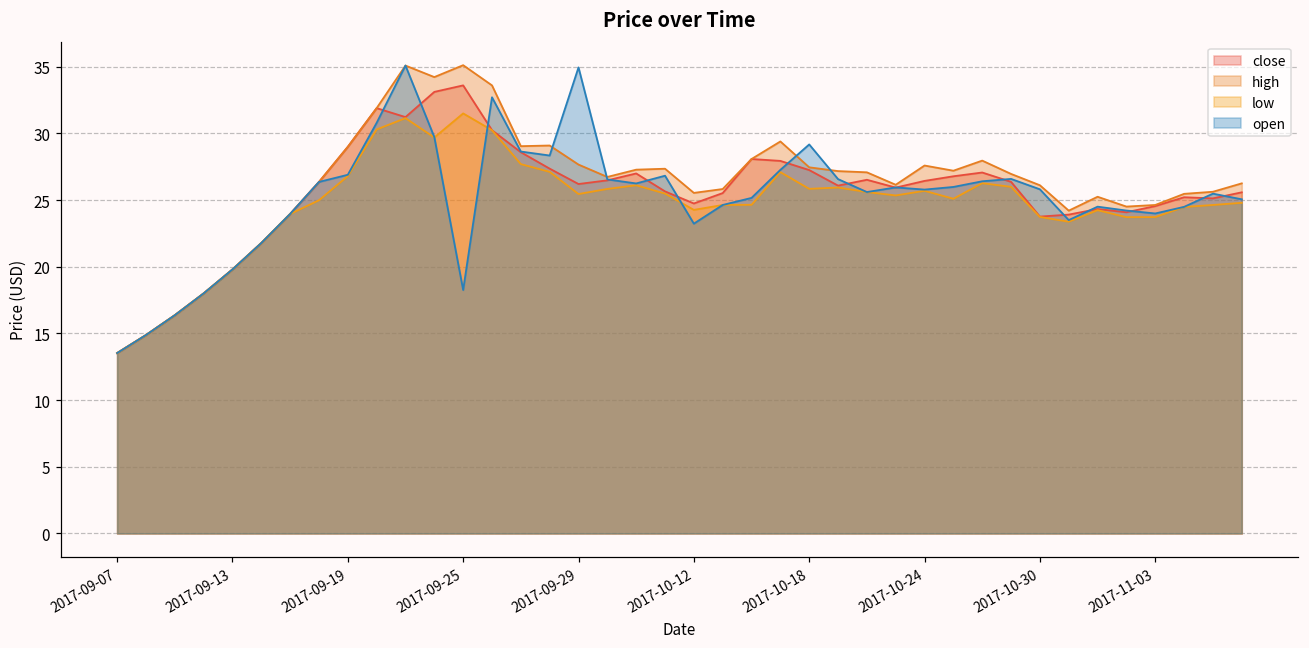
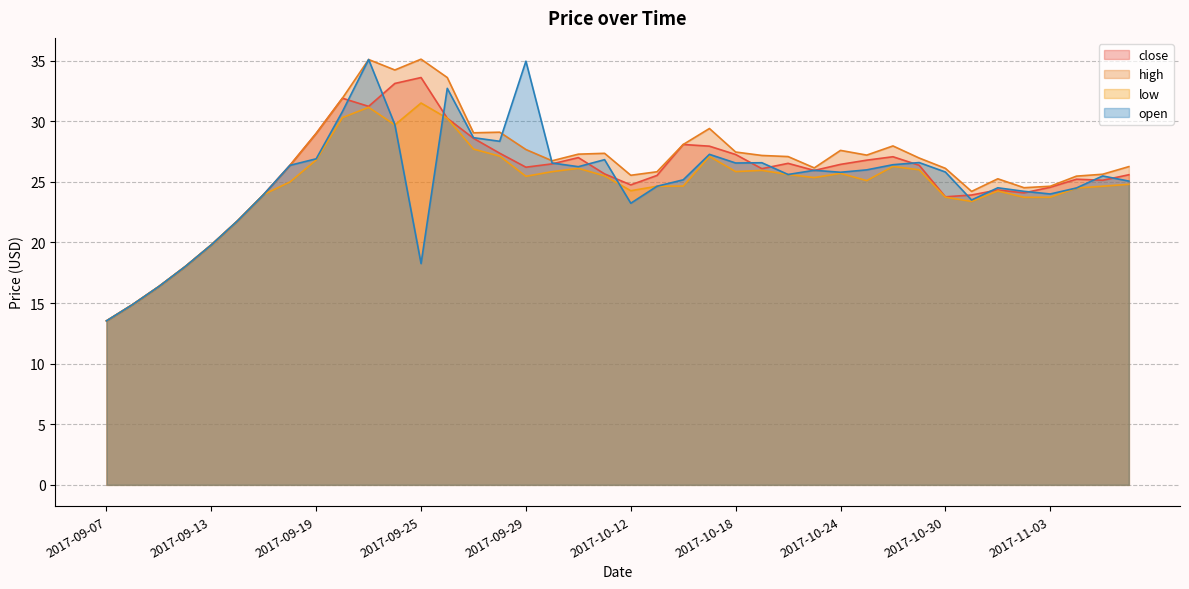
  {
    "open": {
      "2017-09-25": 18.3,
      "2017-09-29": 35.0,
      "2017-10-12": 23.2,
-     "2017-10-18": 29.2,
+     "2017-10-18": 26.6,
      "2017-10-30": 25.8,
      "2017-11-03": 24.0
    }
  }
